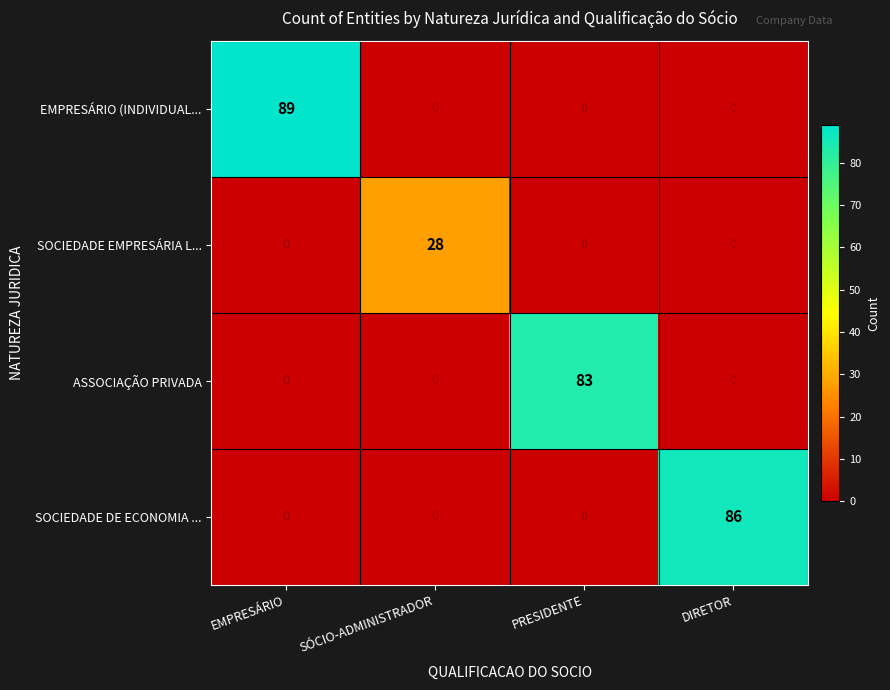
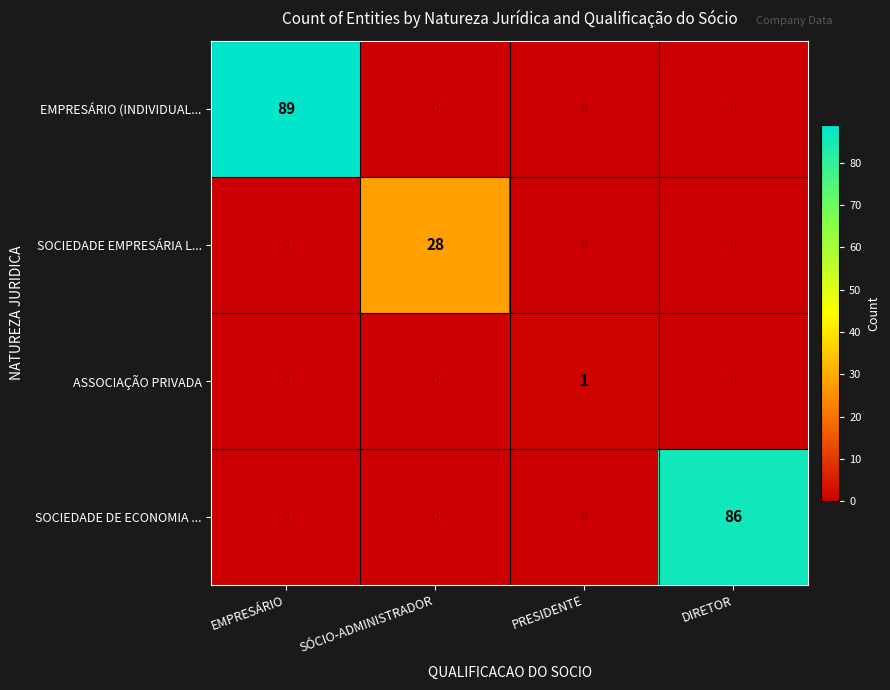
  {
    "EMPRESÁRIO (INDIVIDUAL...": {
      "EMPRESÁRIO": 89
    },
    "SOCIEDADE EMPRESÁRIA L...": {
      "SÓCIO-ADMINISTRADOR": 28
    },
    "ASSOCIAÇÃO PRIVADA": {
-     "PRESIDENTE": 83
+     "PRESIDENTE": 1
    },
    "SOCIEDADE DE ECONOMIA ...": {
      "DIRETOR": 86
    }
  }
